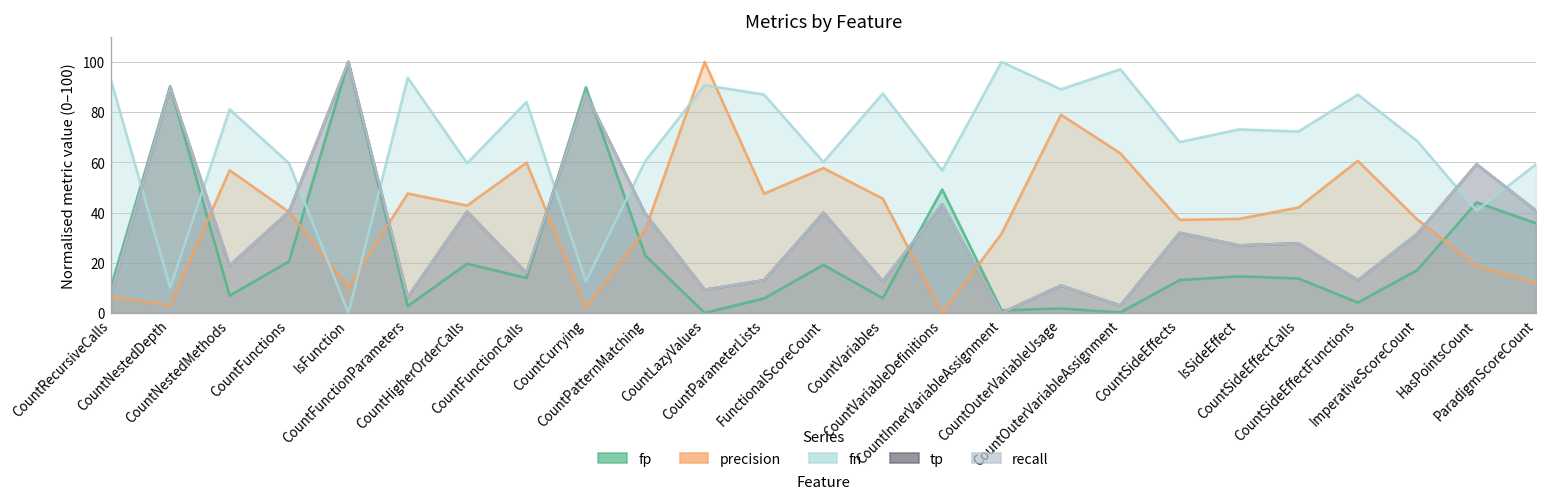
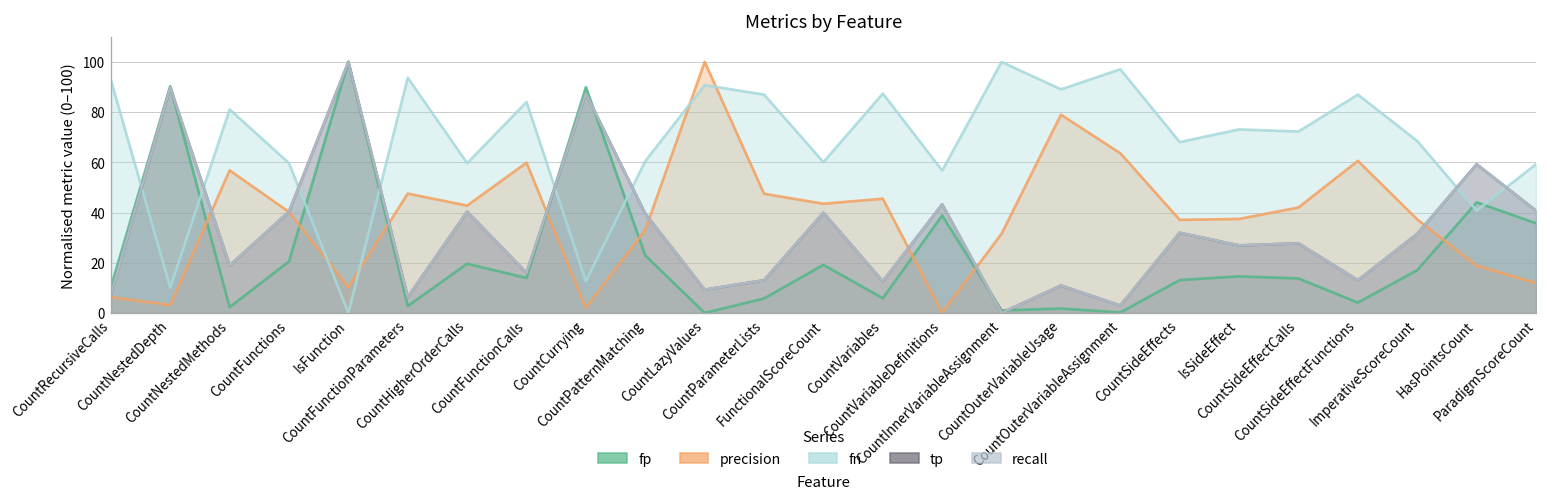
  {
    "fp": {
      "CountRecursiveCalls": 10,
-     "CountNestedMethods": 7,
+     "CountNestedMethods": 2,
      "CountFunctions": 21,
      "CountFunctionParameters": 3,
      "CountHigherOrderCalls": 20,
      "CountFunctionCalls": 14,
      "CountCurrying": 90,
      "CountPatternMatching": 23,
      "CountLazyValues": 0,
      "CountParameterLists": 6,
      "FunctionalScoreCount": 19,
      "CountVariables": 6,
-     "CountVariableDefinitions": 49,
+     "CountVariableDefinitions": 39,
      "CountOuterVariableUsage": 2,
      "CountOuterVariableAssignment": 0,
      "CountSideEffects": 13,
      "IsSideEffect": 15,
      "CountSideEffectCalls": 14,
      "CountSideEffectFunctions": 4,
      "ImperativeScoreCount": 17,
      "HasPointsCount": 44,
      "ParadigmScoreCount": 36
    },
    "precision": {
      "CountNestedDepth": 3,
      "CountNestedMethods": 57,
      "IsFunction": 10,
      "CountFunctionParameters": 48,
      "CountHigherOrderCalls": 43,
      "CountFunctionCalls": 60,
      "CountCurrying": 2,
      "CountPatternMatching": 33,
      "CountLazyValues": 100,
      "CountParameterLists": 47,
-     "FunctionalScoreCount": 58,
+     "FunctionalScoreCount": 43,
      "CountVariables": 46,
      "CountVariableDefinitions": 0,
      "CountInnerVariableAssignment": 32,
      "CountOuterVariableUsage": 79,
      "CountOuterVariableAssignment": 64,
      "CountSideEffects": 37,
      "IsSideEffect": 37,
      "CountSideEffectCalls": 42,
      "CountSideEffectFunctions": 61,
      "ImperativeScoreCount": 37,
      "HasPointsCount": 19,
      "ParadigmScoreCount": 12
    }
  }
